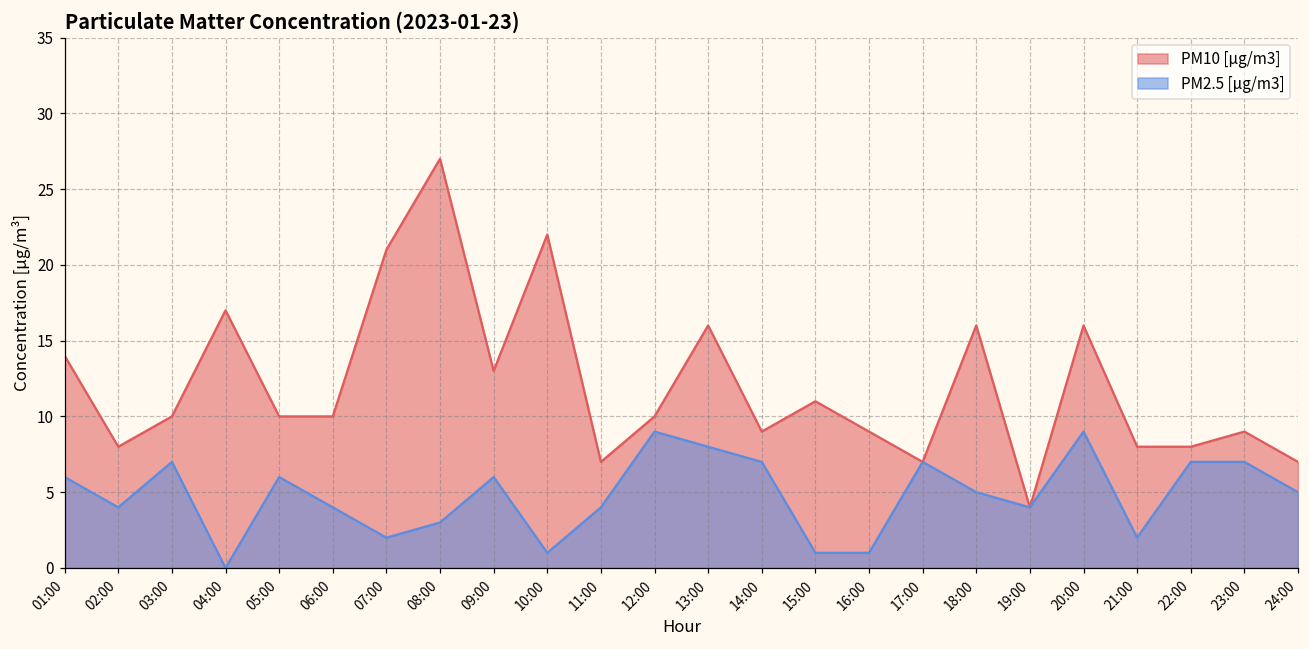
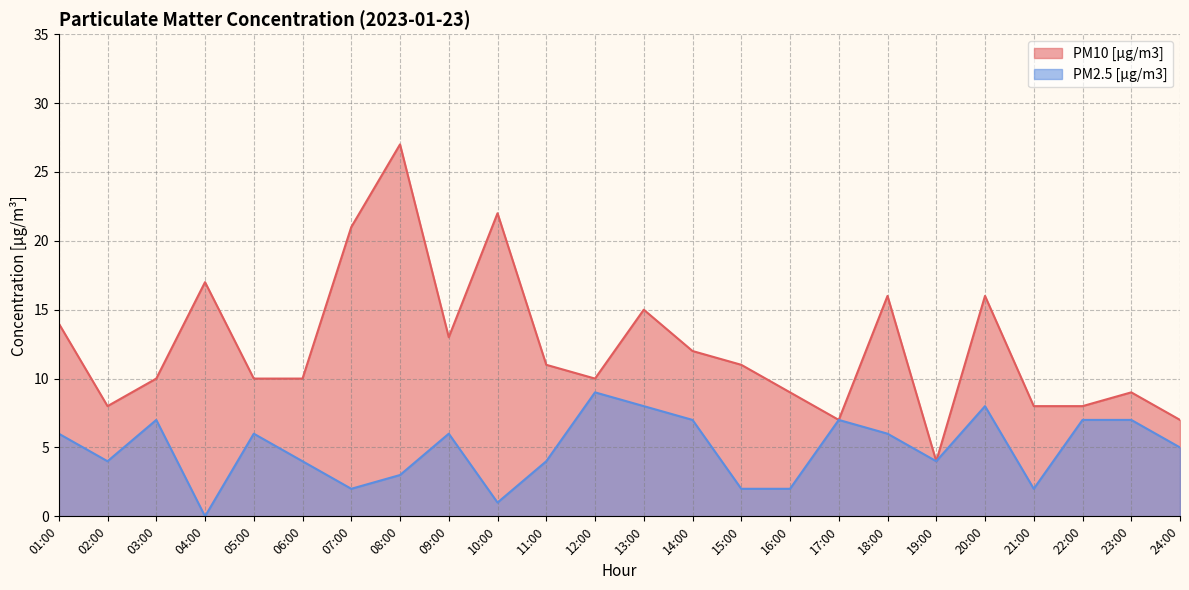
  {
    "PM10 [µg/m3]": {
      "01:00": 14,
      "02:00": 8,
      "03:00": 10,
      "04:00": 17,
      "05:00": 10,
      "06:00": 10,
      "07:00": 21,
      "08:00": 27,
      "09:00": 13,
      "10:00": 22,
-     "11:00": 7,
+     "11:00": 11,
      "12:00": 10,
-     "13:00": 16,
-     "14:00": 9,
+     "13:00": 15,
+     "14:00": 12,
      "15:00": 11,
      "16:00": 9,
      "18:00": 16,
      "20:00": 16,
      "21:00": 8,
      "22:00": 8,
      "23:00": 9,
      "24:00": 7
    },
    "PM2.5 [µg/m3]": {
      "01:00": 6,
      "02:00": 4,
      "03:00": 7,
      "04:00": 0,
      "05:00": 6,
      "06:00": 4,
      "07:00": 2,
      "08:00": 3,
      "09:00": 6,
      "10:00": 1,
      "11:00": 4,
      "12:00": 9,
      "13:00": 8,
      "14:00": 7,
-     "15:00": 1,
-     "16:00": 1,
-     "18:00": 5,
-     "20:00": 9,
+     "15:00": 2,
+     "16:00": 2,
+     "18:00": 6,
+     "20:00": 8,
      "21:00": 2,
      "22:00": 7,
      "23:00": 7,
      "24:00": 5
    }
  }
